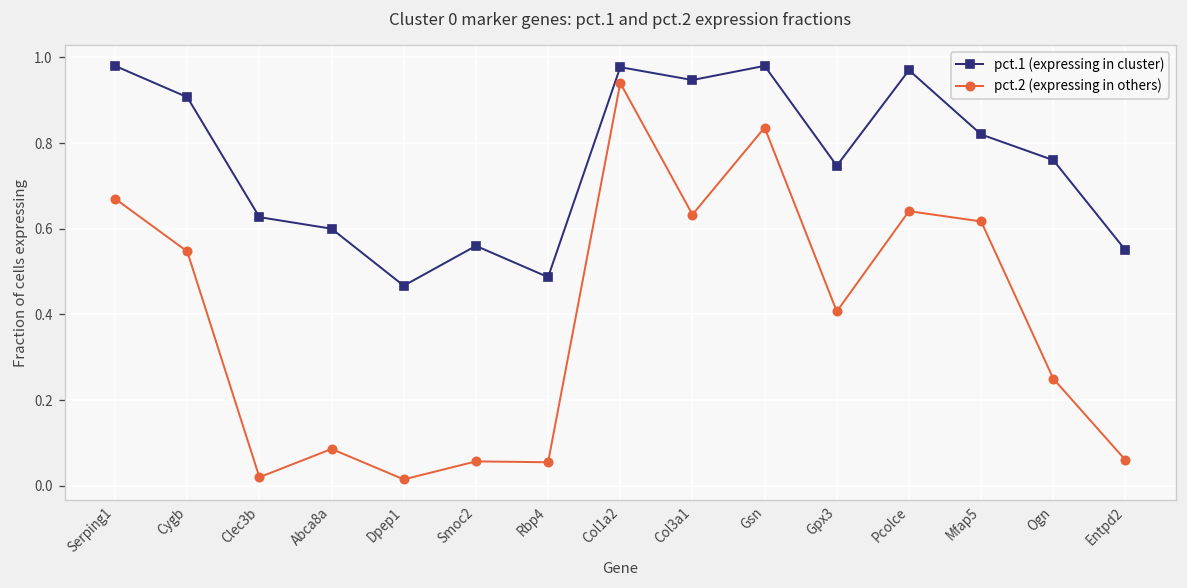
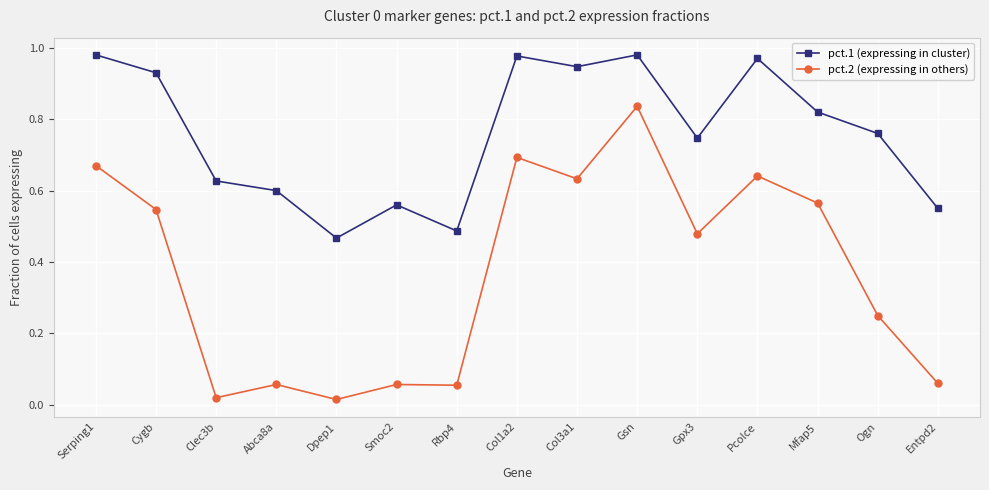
  {
    "pct.1 (expressing in cluster)": {
      "Serping1": 0.98,
-     "Cygb": 0.91,
+     "Cygb": 0.93,
      "Clec3b": 0.63,
      "Abca8a": 0.60,
      "Dpep1": 0.47,
      "Smoc2": 0.56,
      "Rbp4": 0.49,
      "Col1a2": 0.98,
      "Col3a1": 0.95,
      "Gsn": 0.98,
      "Gpx3": 0.75,
      "Pcolce": 0.97,
      "Mfap5": 0.82,
      "Ogn": 0.76,
      "Entpd2": 0.55
    },
    "pct.2 (expressing in others)": {
      "Serping1": 0.67,
      "Cygb": 0.55,
      "Clec3b": 0.02,
-     "Abca8a": 0.09,
+     "Abca8a": 0.06,
      "Dpep1": 0.02,
      "Smoc2": 0.06,
      "Rbp4": 0.06,
-     "Col1a2": 0.94,
+     "Col1a2": 0.69,
      "Col3a1": 0.63,
      "Gsn": 0.84,
-     "Gpx3": 0.41,
+     "Gpx3": 0.48,
      "Pcolce": 0.64,
-     "Mfap5": 0.62,
+     "Mfap5": 0.57,
      "Ogn": 0.25,
      "Entpd2": 0.06
    }
  }
